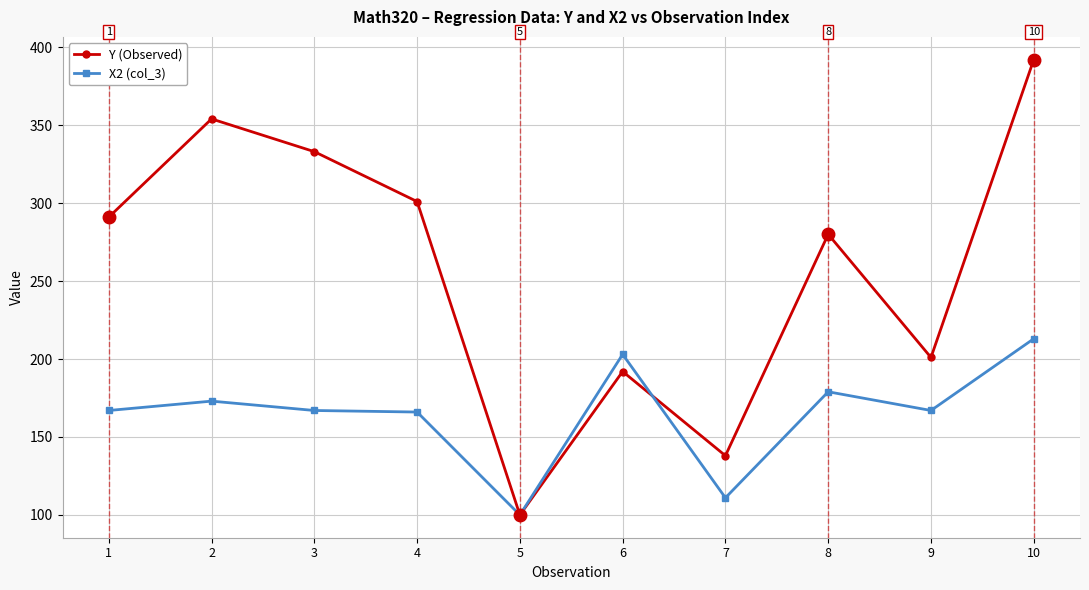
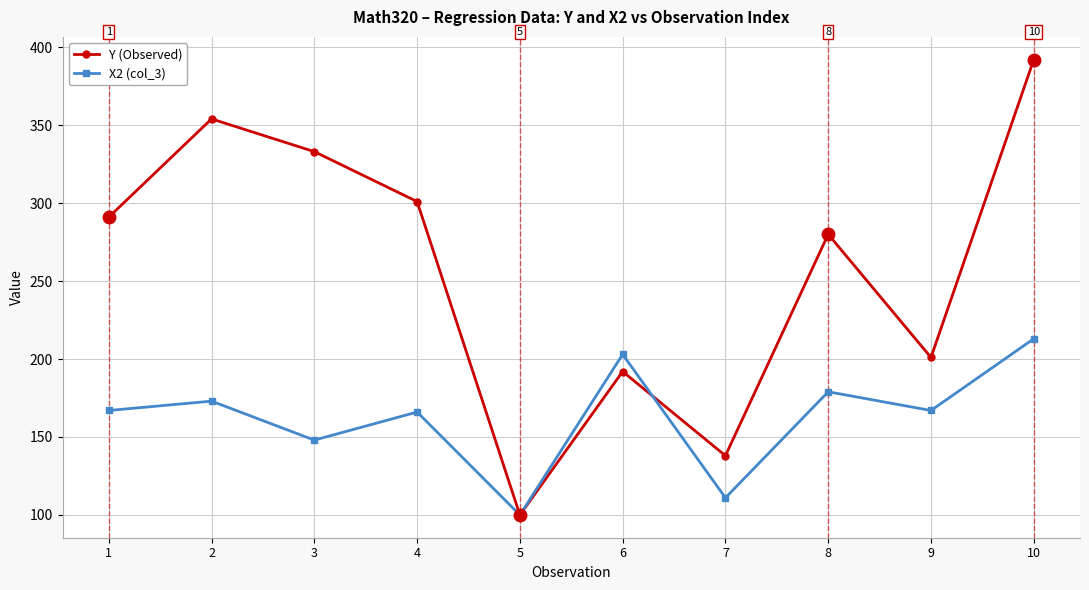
  {
    "X2 (col_3)": {
      "1": 167,
      "2": 173,
-     "3": 167,
+     "3": 148,
      "4": 166,
      "6": 203,
      "7": 111,
      "8": 179,
      "9": 167,
      "10": 213
    }
  }
